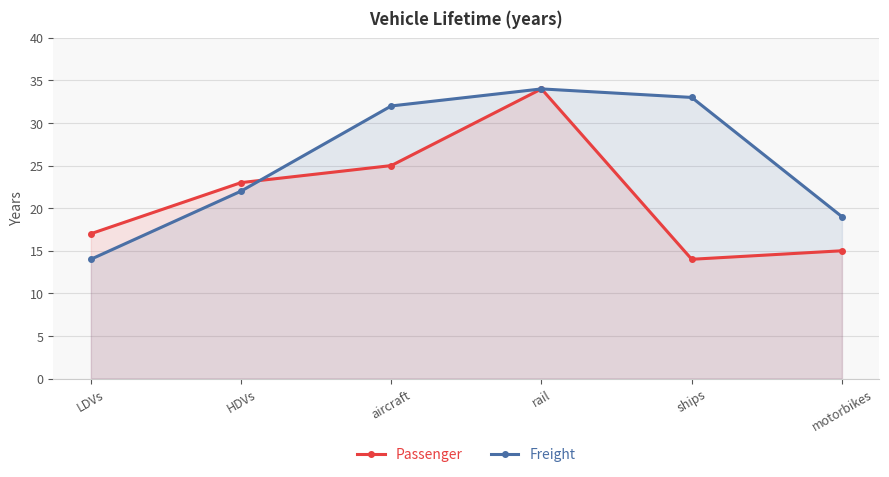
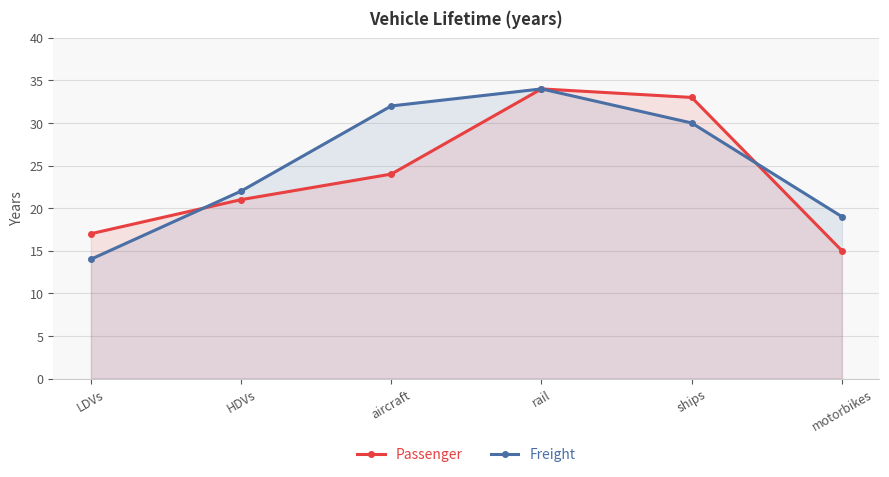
  {
    "Passenger": {
      "LDVs": 17,
-     "HDVs": 23,
-     "aircraft": 25,
-     "ships": 14,
+     "HDVs": 21,
+     "aircraft": 24,
+     "ships": 33,
      "motorbikes": 15
    },
    "Freight": {
      "LDVs": 14,
      "HDVs": 22,
      "aircraft": 32,
-     "ships": 33,
+     "ships": 30,
      "motorbikes": 19
    }
  }
